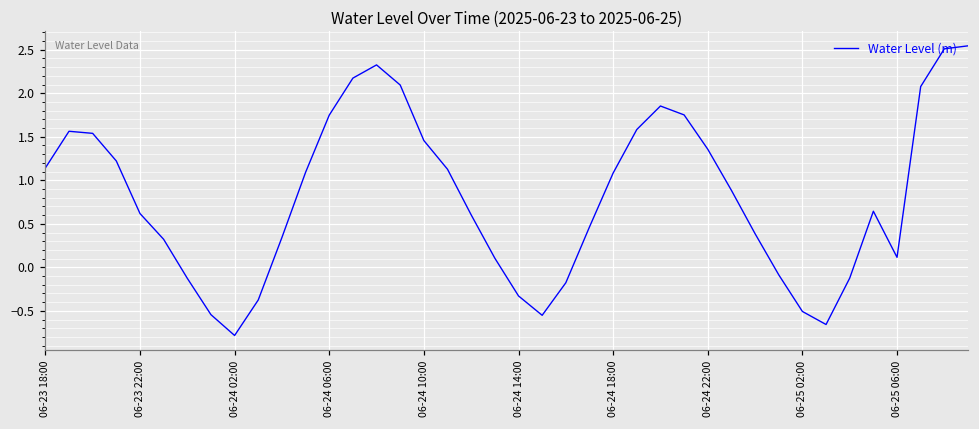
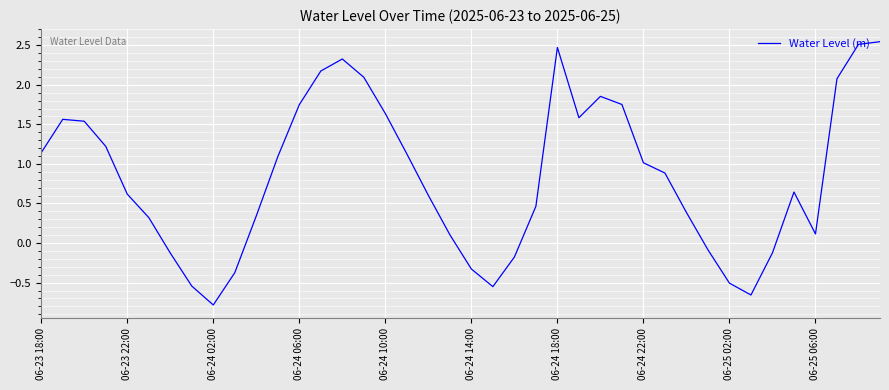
  {
    "06-23 18:00": 1.1,
    "06-23 22:00": 0.6,
    "06-24 02:00": -0.8,
    "06-24 06:00": 1.7,
-   "06-24 10:00": 1.5,
+   "06-24 10:00": 1.6,
    "06-24 14:00": -0.3,
-   "06-24 18:00": 1.1,
-   "06-24 22:00": 1.4,
+   "06-24 18:00": 2.5,
+   "06-24 22:00": 1.0,
    "06-25 02:00": -0.5,
    "06-25 06:00": 0.1
  }
